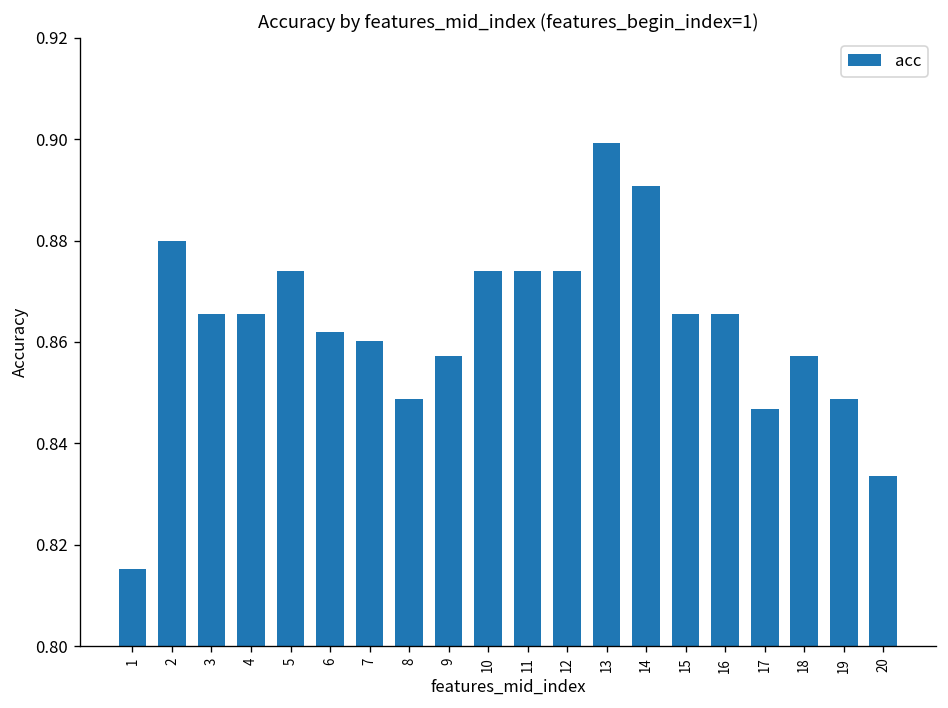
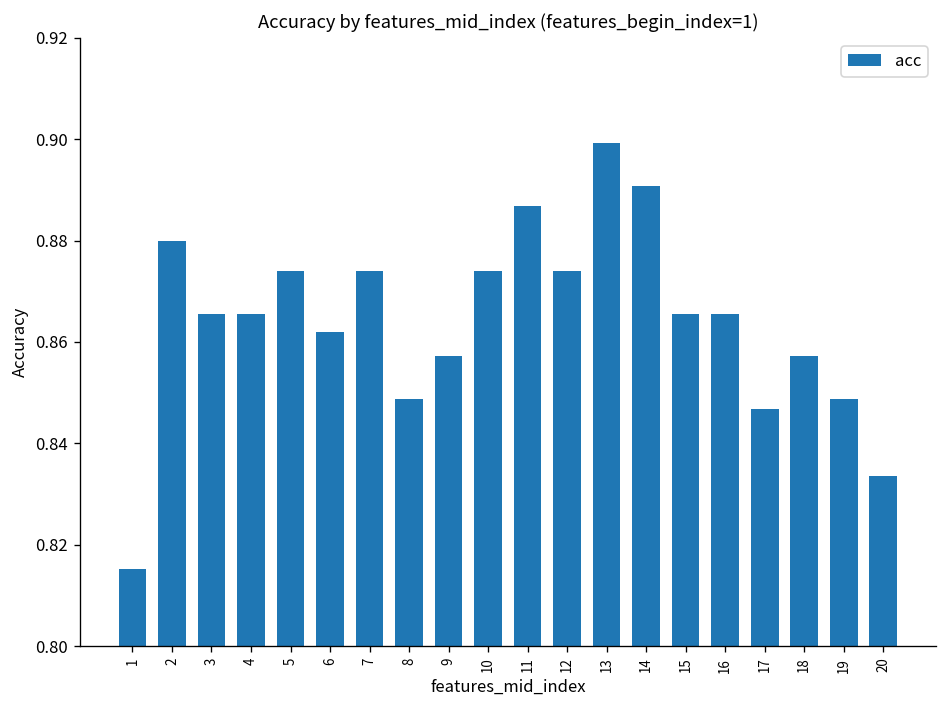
  {
    "1": 0.815,
    "2": 0.880,
    "3": 0.866,
    "4": 0.866,
    "5": 0.874,
    "6": 0.862,
-   "7": 0.860,
+   "7": 0.874,
    "8": 0.849,
    "9": 0.857,
    "10": 0.874,
-   "11": 0.874,
+   "11": 0.887,
    "12": 0.874,
    "13": 0.899,
    "14": 0.891,
    "15": 0.866,
    "16": 0.866,
    "17": 0.847,
    "18": 0.857,
    "19": 0.849,
    "20": 0.834
  }
